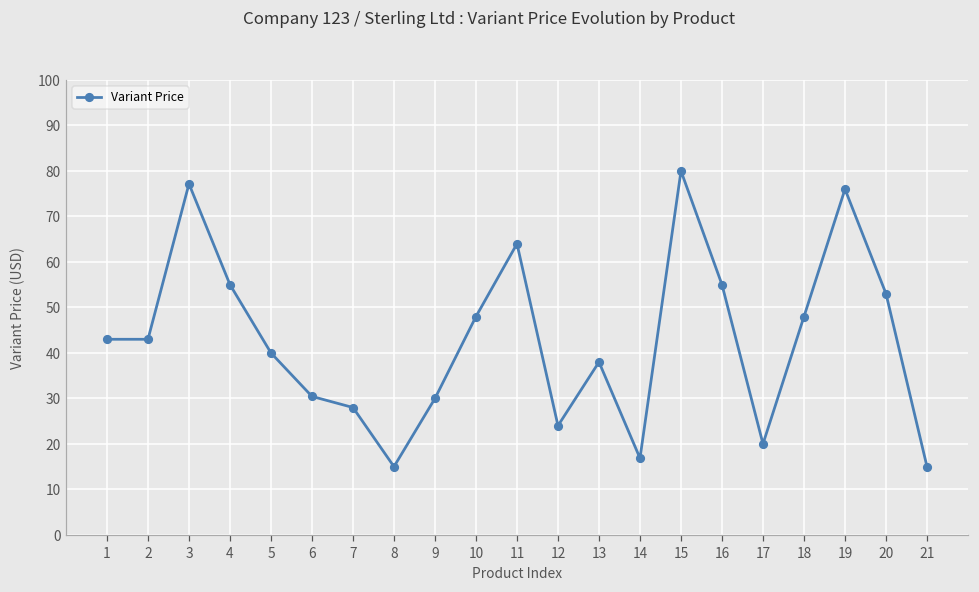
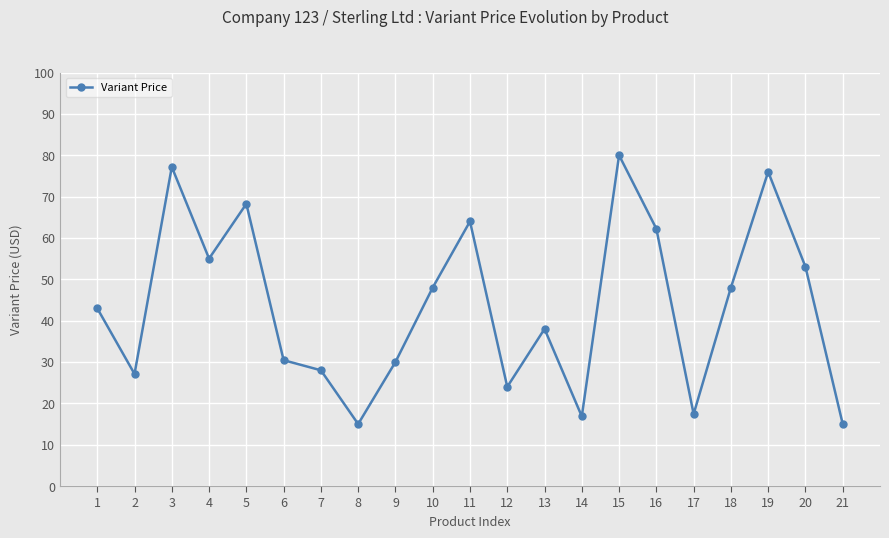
  {
    "1": 43,
-   "2": 43,
+   "2": 27,
    "3": 77,
    "4": 55,
-   "5": 40,
+   "5": 68,
    "6": 30,
    "7": 28,
    "8": 15,
    "9": 30,
    "10": 48,
    "11": 64,
    "12": 24,
    "13": 38,
    "14": 17,
    "15": 80,
-   "16": 55,
-   "17": 20,
+   "16": 62,
+   "17": 17,
    "18": 48,
    "19": 76,
    "20": 53,
    "21": 15
  }
